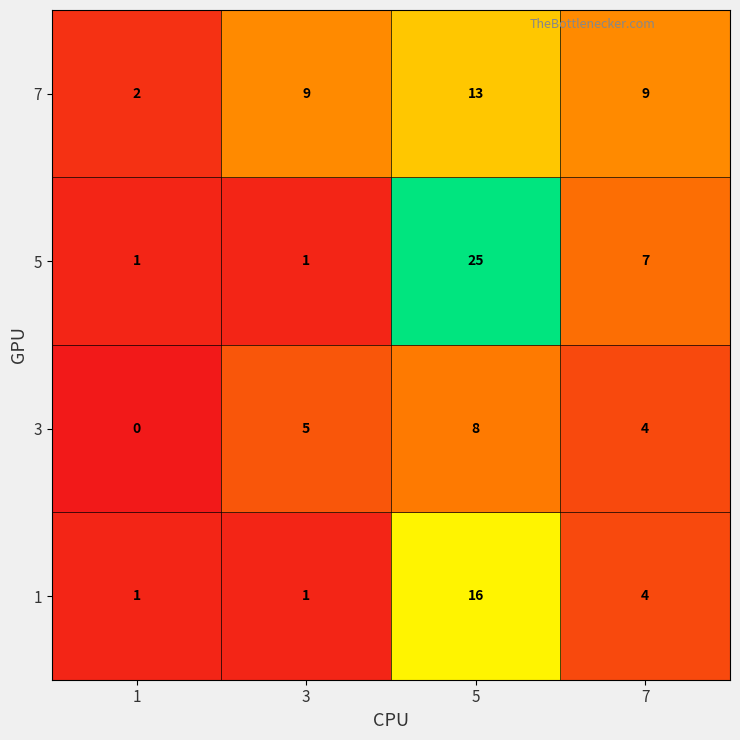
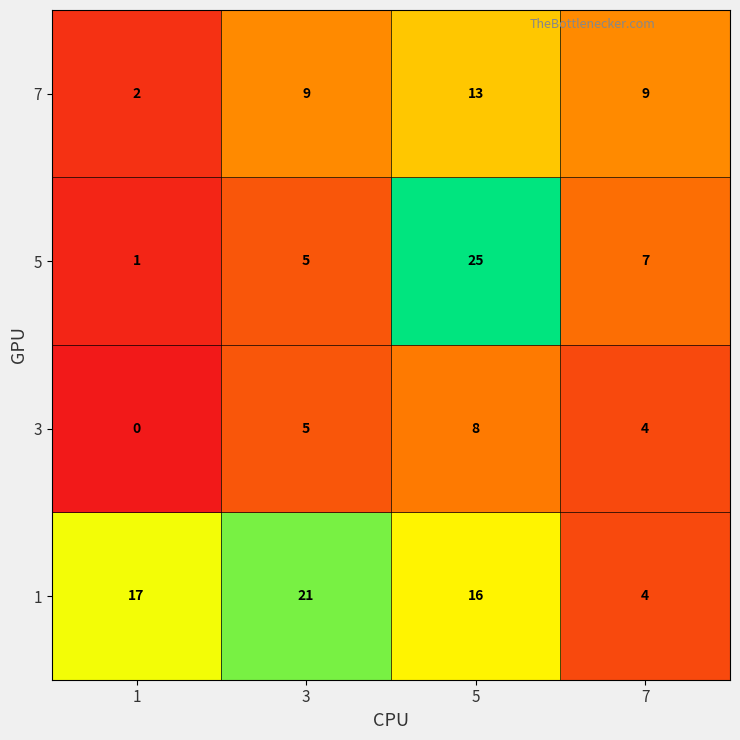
  {
    "7": {
      "1": 2,
      "3": 9,
      "5": 13,
      "7": 9
    },
    "5": {
      "1": 1,
-     "3": 1,
+     "3": 5,
      "5": 25,
      "7": 7
    },
    "3": {
      "1": 0,
      "3": 5,
      "5": 8,
      "7": 4
    },
    "1": {
-     "1": 1,
-     "3": 1,
+     "1": 17,
+     "3": 21,
      "5": 16,
      "7": 4
    }
  }
